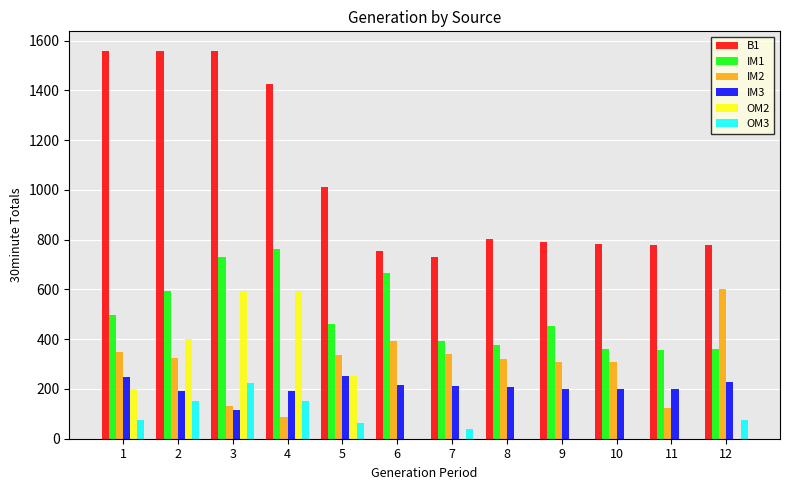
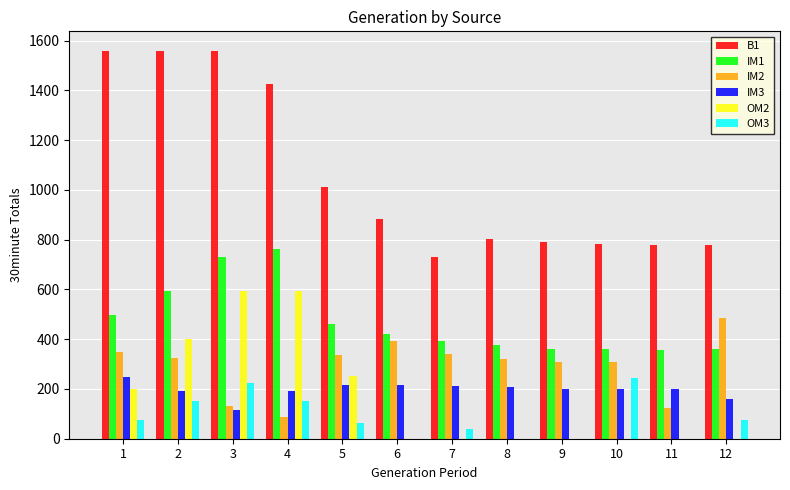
  {
    "B1": {
      "1": 1560,
      "2": 1560,
      "3": 1560,
      "4": 1430,
      "5": 1010,
-     "6": 750,
+     "6": 880,
      "7": 730,
      "8": 800,
      "9": 790,
      "10": 780,
      "11": 780,
      "12": 780
    },
    "IM1": {
      "1": 500,
      "2": 590,
      "3": 730,
      "4": 760,
      "5": 460,
-     "6": 660,
+     "6": 420,
      "7": 390,
      "8": 370,
-     "9": 450,
+     "9": 360,
      "10": 360,
      "11": 360,
      "12": 360
    },
    "IM2": {
      "1": 350,
      "2": 320,
      "3": 130,
      "4": 90,
      "5": 340,
      "6": 390,
      "7": 340,
      "8": 320,
      "9": 310,
      "10": 310,
      "11": 120,
-     "12": 600
+     "12": 490
    },
    "IM3": {
      "1": 250,
      "2": 190,
      "3": 120,
      "4": 190,
-     "5": 250,
+     "5": 220,
      "6": 220,
      "7": 210,
      "8": 210,
      "9": 200,
      "10": 200,
      "11": 200,
-     "12": 230
+     "12": 160
    },
    "OM2": {
      "1": 200,
      "2": 400,
      "3": 590,
      "4": 590,
      "5": 250,
      "6": 0,
      "7": 0,
      "8": 0,
      "9": 0,
      "10": 0,
      "11": 0,
      "12": 0
    },
    "OM3": {
      "1": 80,
      "2": 150,
      "3": 230,
      "4": 150,
      "5": 60,
      "6": 0,
      "7": 40,
      "8": 0,
      "9": 0,
-     "10": 0,
+     "10": 250,
      "11": 0,
      "12": 80
    }
  }
